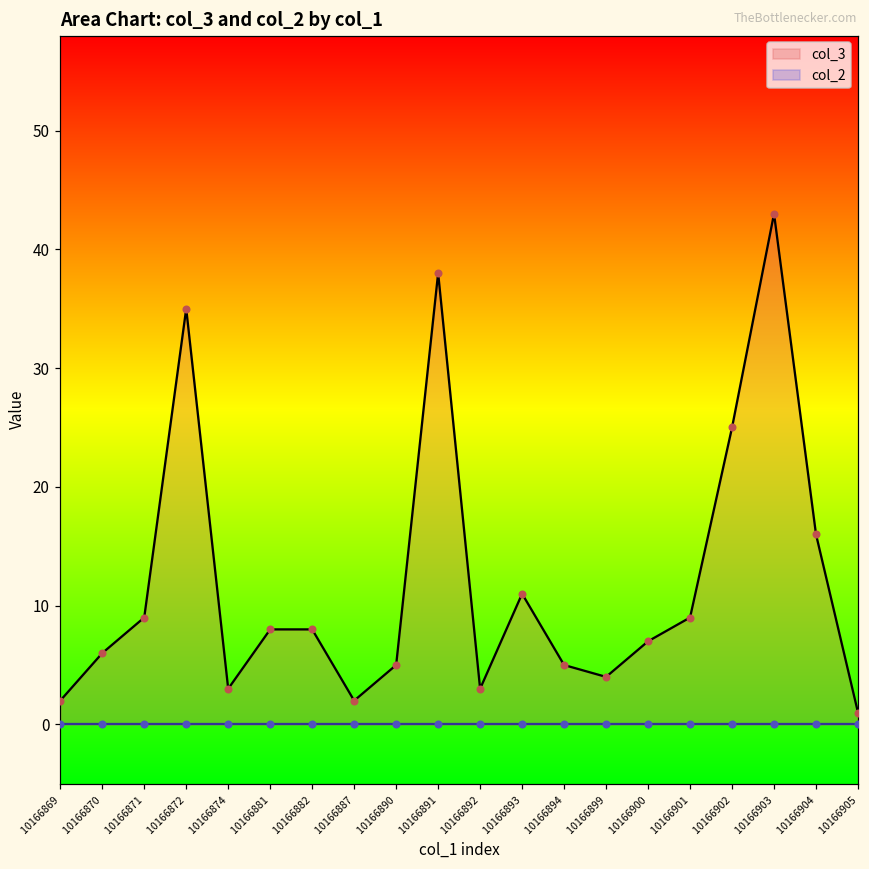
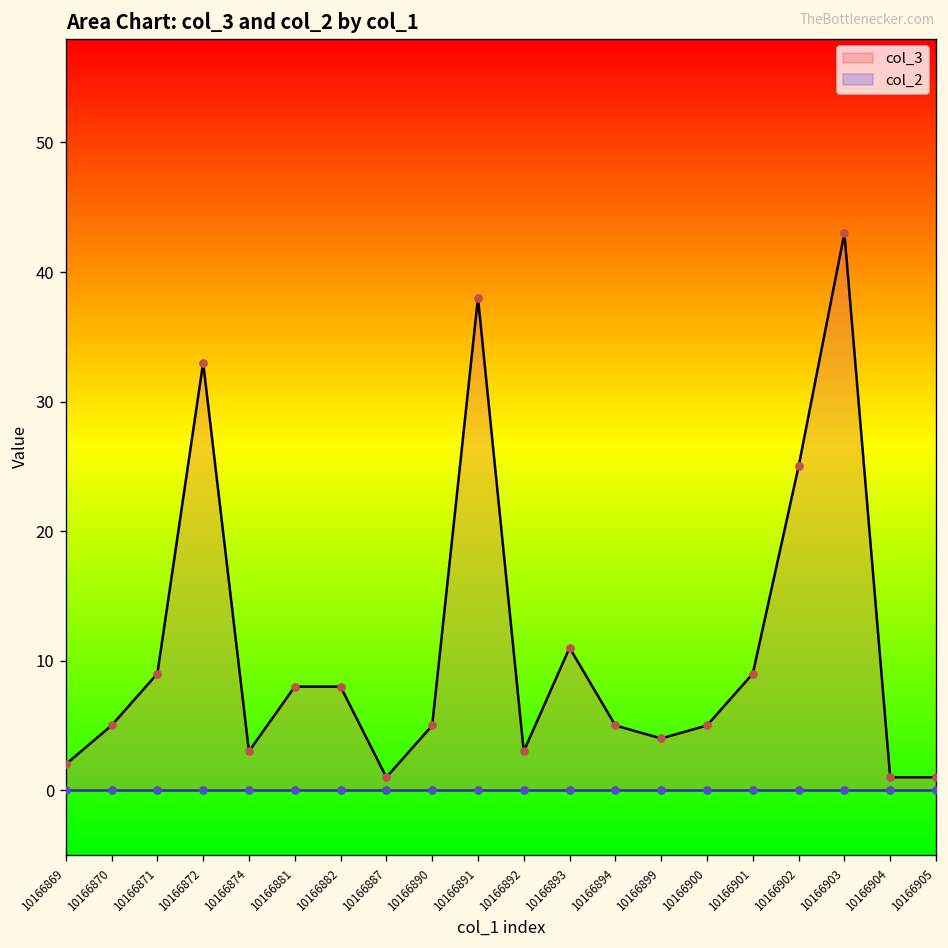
  {
    "col_3": {
      "10166869": 2,
-     "10166870": 6,
+     "10166870": 5,
      "10166871": 9,
-     "10166872": 35,
+     "10166872": 33,
      "10166874": 3,
      "10166881": 8,
      "10166882": 8,
-     "10166887": 2,
+     "10166887": 1,
      "10166890": 5,
      "10166891": 38,
      "10166892": 3,
      "10166893": 11,
      "10166894": 5,
      "10166899": 4,
-     "10166900": 7,
+     "10166900": 5,
      "10166901": 9,
      "10166902": 25,
      "10166903": 43,
-     "10166904": 16,
+     "10166904": 1,
      "10166905": 1
    },
    "col_2": {
      "10166869": 0,
      "10166870": 0,
      "10166871": 0,
      "10166872": 0,
      "10166874": 0,
      "10166881": 0,
      "10166882": 0,
      "10166887": 0,
      "10166890": 0,
      "10166891": 0,
      "10166892": 0,
      "10166893": 0,
      "10166894": 0,
      "10166899": 0,
      "10166900": 0,
      "10166901": 0,
      "10166902": 0,
      "10166903": 0,
      "10166904": 0,
      "10166905": 0
    }
  }
